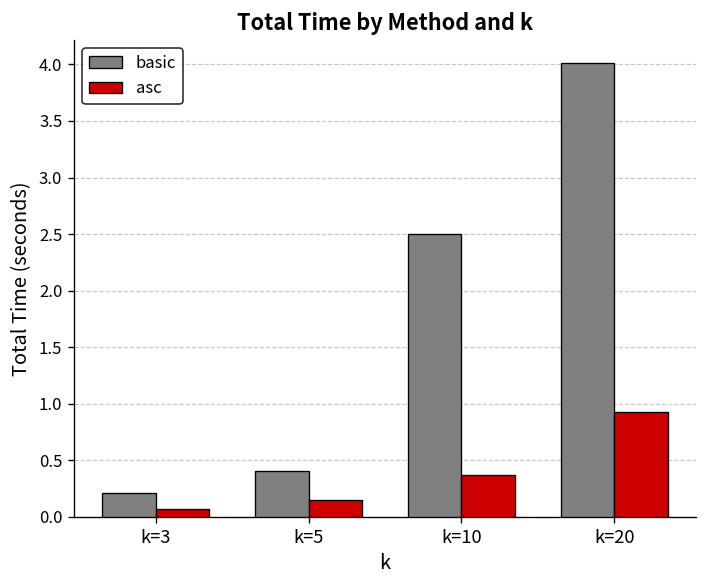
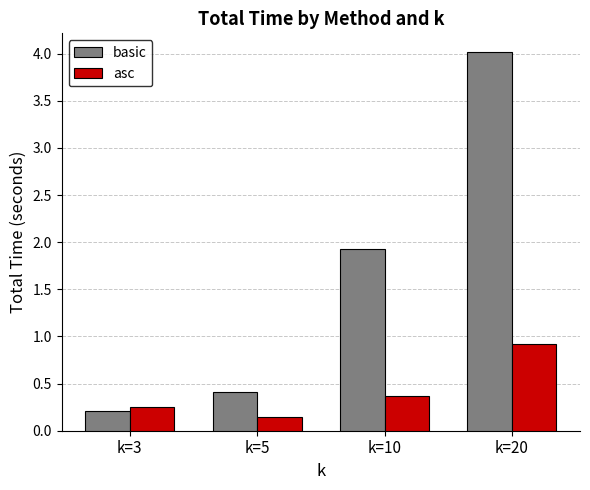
  {
    "basic": {
      "k=3": 0.2,
      "k=5": 0.4,
-     "k=10": 2.5,
+     "k=10": 1.9,
      "k=20": 4.0
    },
    "asc": {
-     "k=3": 0.1,
+     "k=3": 0.3,
      "k=5": 0.1,
      "k=10": 0.4,
      "k=20": 0.9
    }
  }
